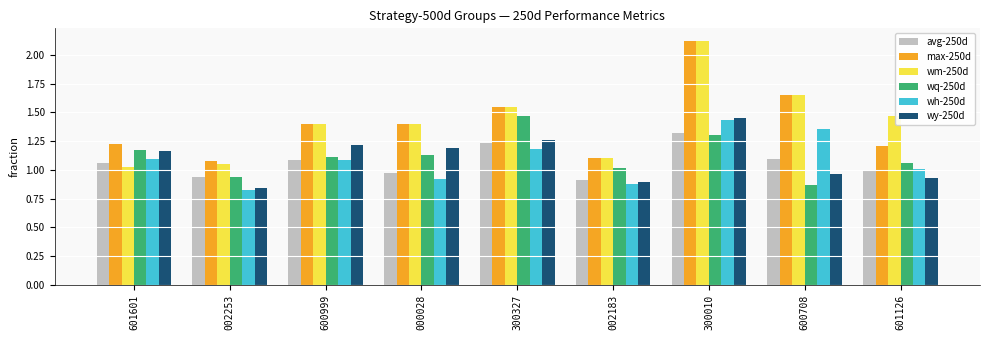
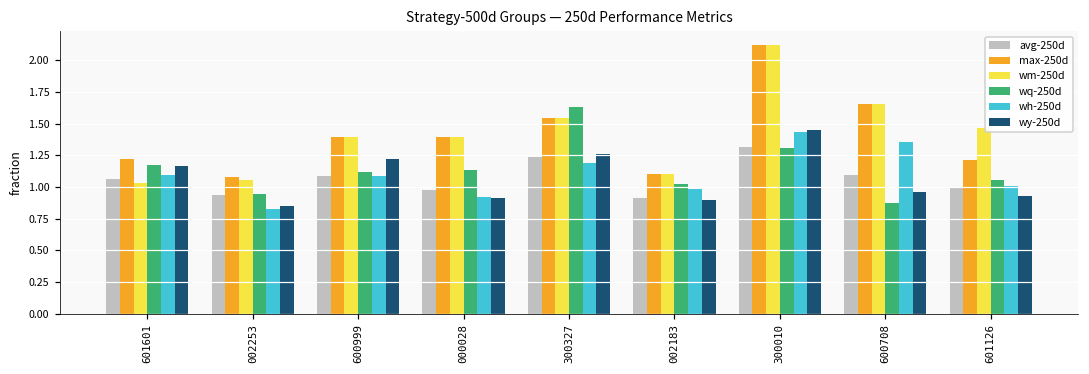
  {
    "avg-250d": {
      "601601": 1.06,
      "002253": 0.94,
      "600999": 1.09,
      "000028": 0.98,
      "300327": 1.23,
      "002183": 0.91,
      "300010": 1.32,
      "600708": 1.09,
      "601126": 1.00
    },
    "max-250d": {
      "601601": 1.22,
      "002253": 1.08,
      "600999": 1.40,
      "000028": 1.40,
      "300327": 1.55,
      "002183": 1.10,
      "300010": 2.12,
      "600708": 1.65,
      "601126": 1.21
    },
    "wm-250d": {
      "601601": 1.03,
      "002253": 1.05,
      "600999": 1.40,
      "000028": 1.40,
      "300327": 1.55,
      "002183": 1.10,
      "300010": 2.12,
      "600708": 1.65,
      "601126": 1.47
    },
    "wq-250d": {
      "601601": 1.17,
      "002253": 0.94,
      "600999": 1.11,
      "000028": 1.13,
-     "300327": 1.47,
+     "300327": 1.63,
      "002183": 1.02,
      "300010": 1.30,
      "600708": 0.87,
      "601126": 1.06
    },
    "wh-250d": {
      "601601": 1.09,
      "002253": 0.82,
      "600999": 1.08,
      "000028": 0.92,
      "300327": 1.19,
-     "002183": 0.88,
+     "002183": 0.98,
      "300010": 1.43,
      "600708": 1.35,
      "601126": 1.00
    },
    "wy-250d": {
      "601601": 1.16,
      "002253": 0.85,
      "600999": 1.22,
-     "000028": 1.19,
+     "000028": 0.91,
      "300327": 1.26,
      "002183": 0.90,
      "300010": 1.45,
      "600708": 0.96,
      "601126": 0.93
    }
  }
